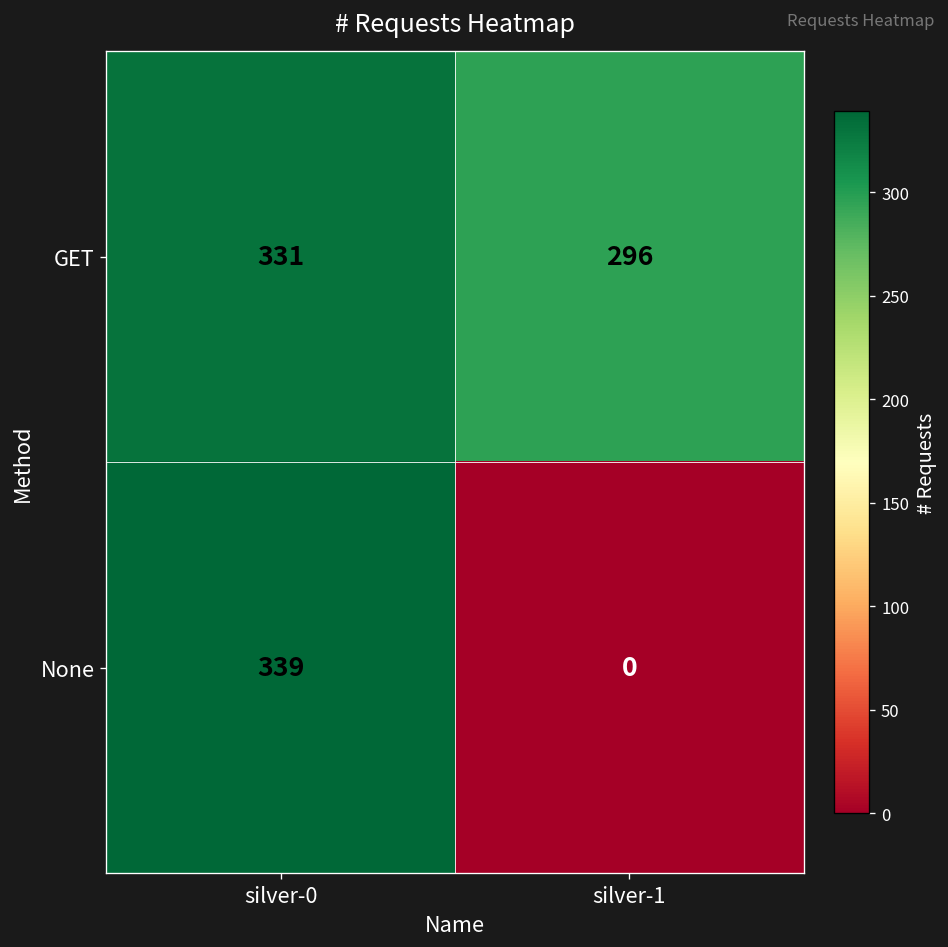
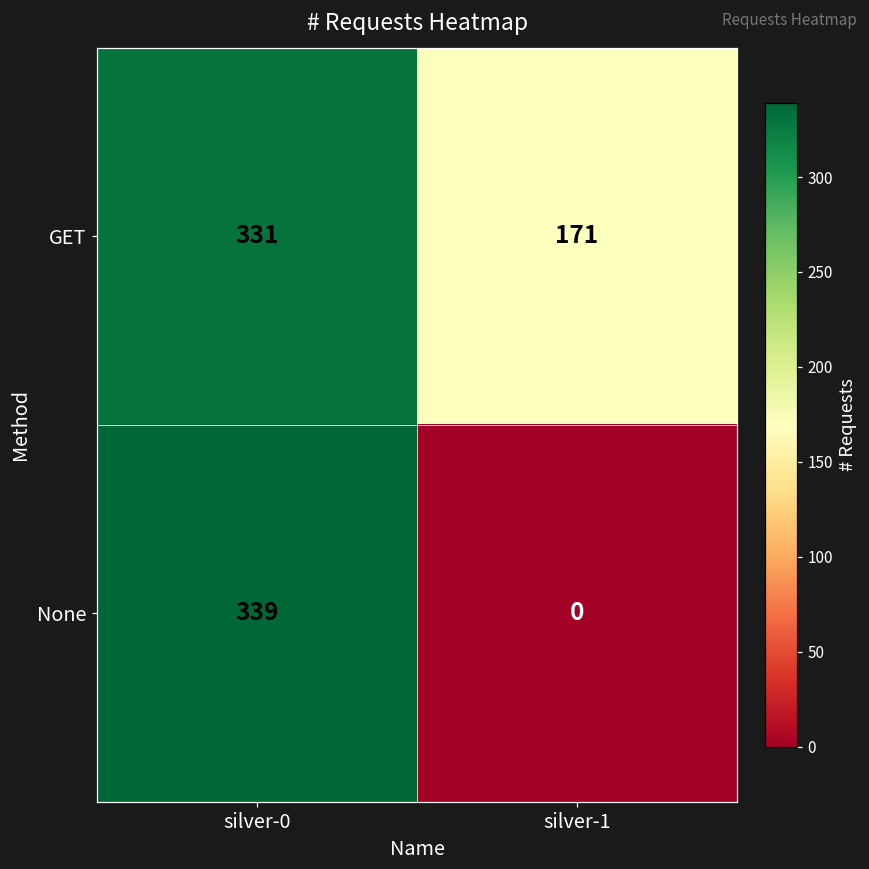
  {
    "GET": {
      "silver-0": 331,
-     "silver-1": 296
+     "silver-1": 171
    },
    "None": {
      "silver-0": 339,
      "silver-1": 0
    }
  }
